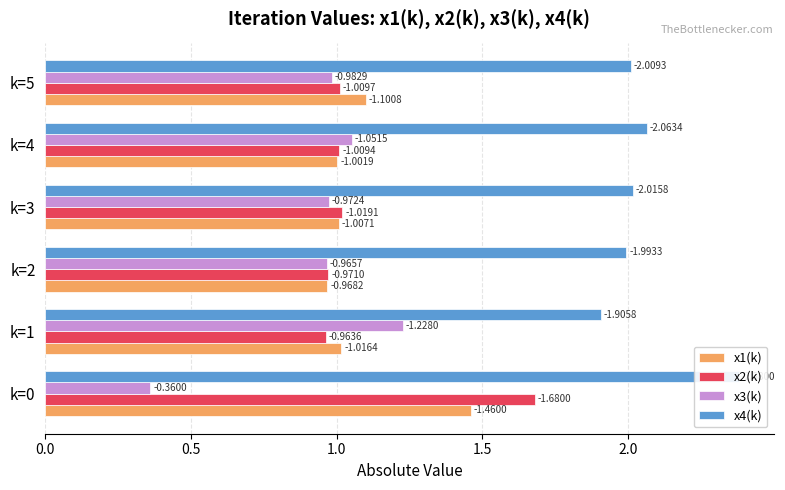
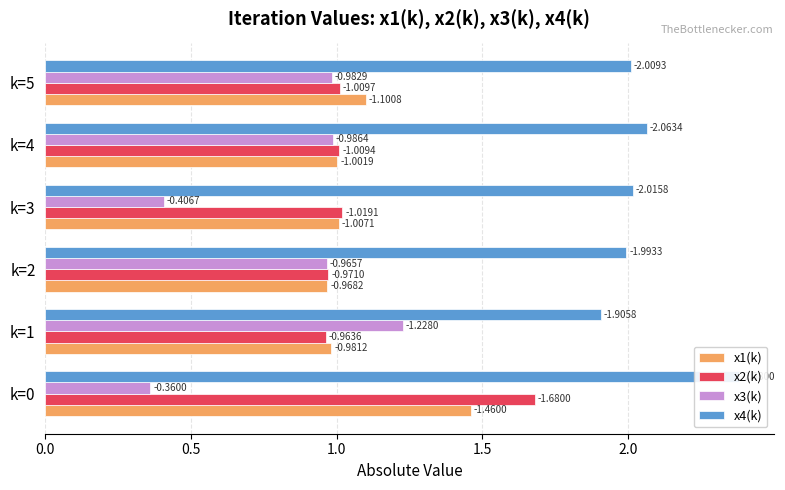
  {
    "x1(k)": {
-     "k=1": -1.0164
+     "k=1": -0.9812
    },
    "x3(k)": {
-     "k=4": -1.0515,
-     "k=3": -0.9724
+     "k=4": -0.9864,
+     "k=3": -0.4067
    }
  }
